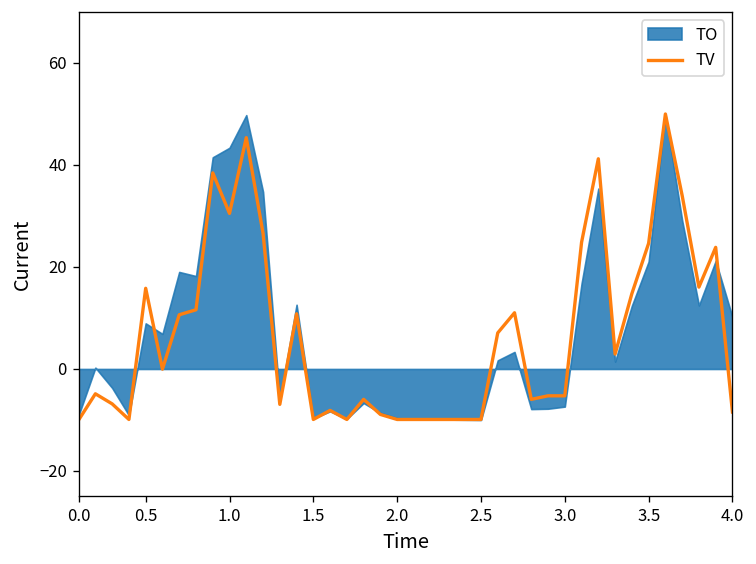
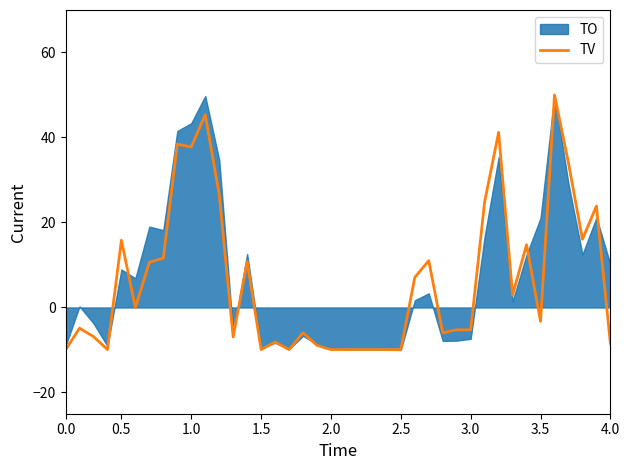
  {
    "TV": {
      "0.0": -10,
      "0.5": 16,
-     "1.0": 31,
+     "1.0": 38,
      "1.5": -10,
      "2.0": -10,
      "2.5": -10,
      "3.0": -5,
-     "3.5": 25,
+     "3.5": -3,
      "4.0": -8
    },
    "TO": {
      "0.5": 9,
      "1.0": 43,
      "3.5": 21,
      "4.0": 10
    }
  }
